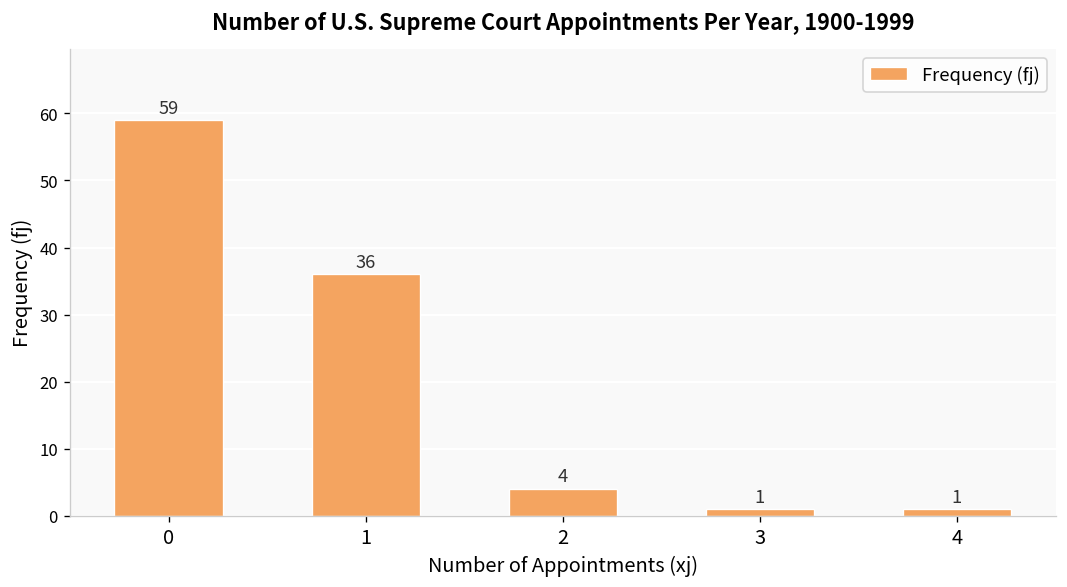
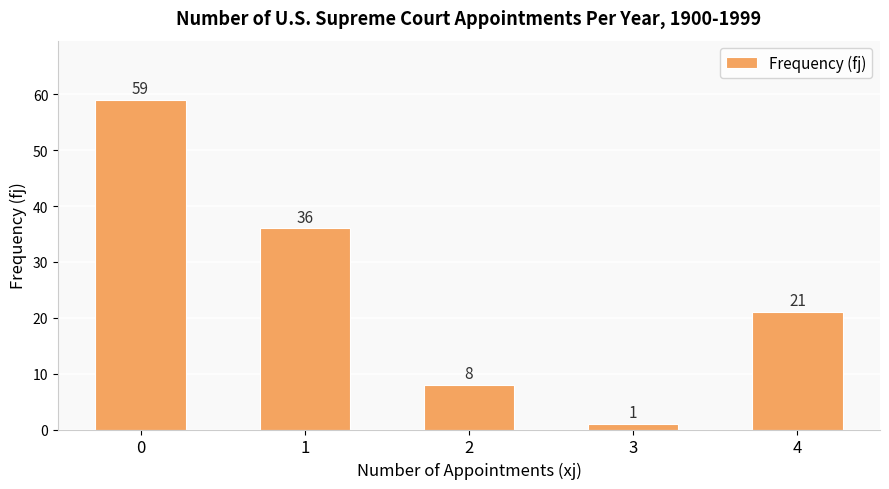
  {
    "0": 59,
    "1": 36,
-   "2": 4,
+   "2": 8,
    "3": 1,
-   "4": 1
+   "4": 21
  }
